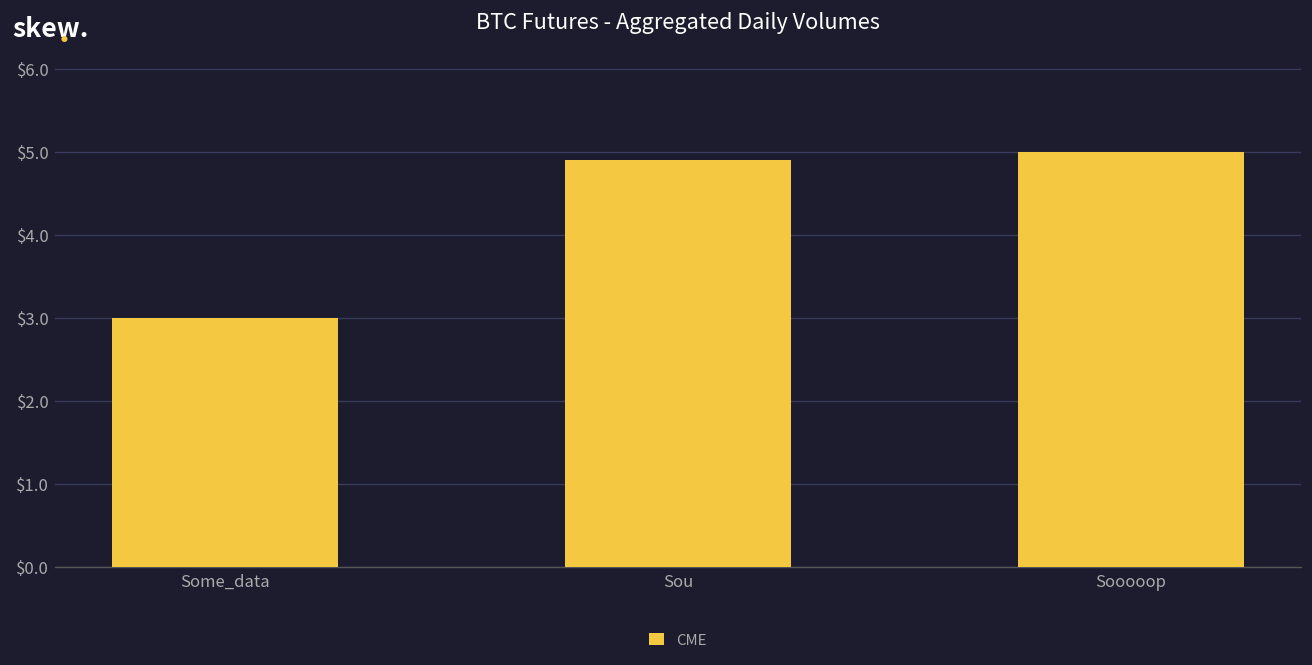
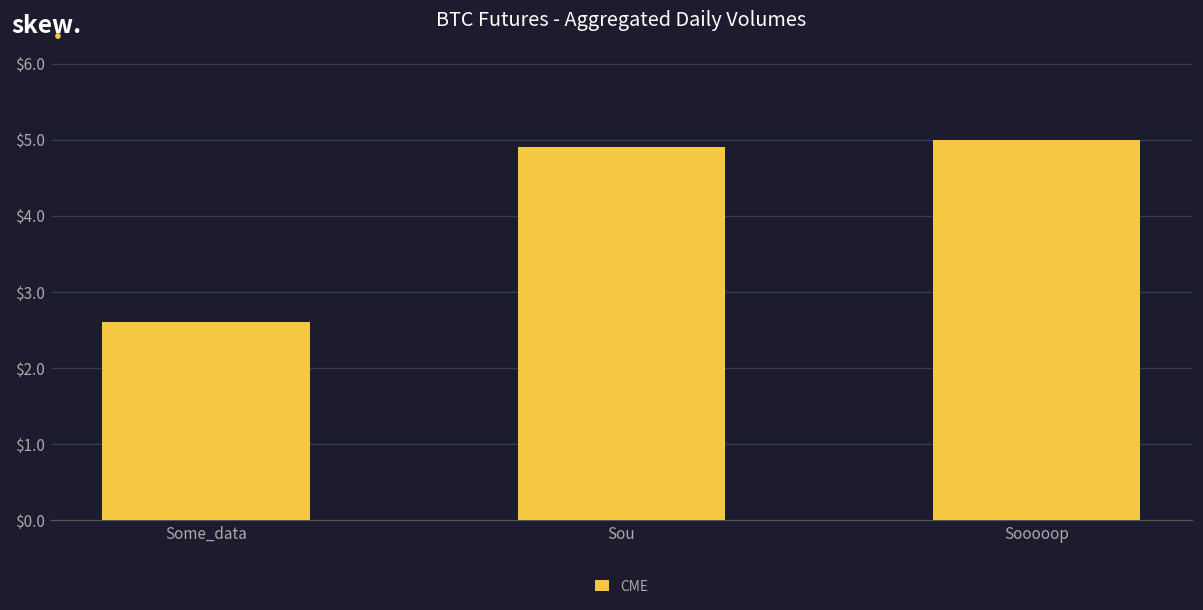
  {
-   "Some_data": "$3.0",
+   "Some_data": "$2.6",
    "Sou": "$4.9",
    "Sooooop": "$5.0"
  }
